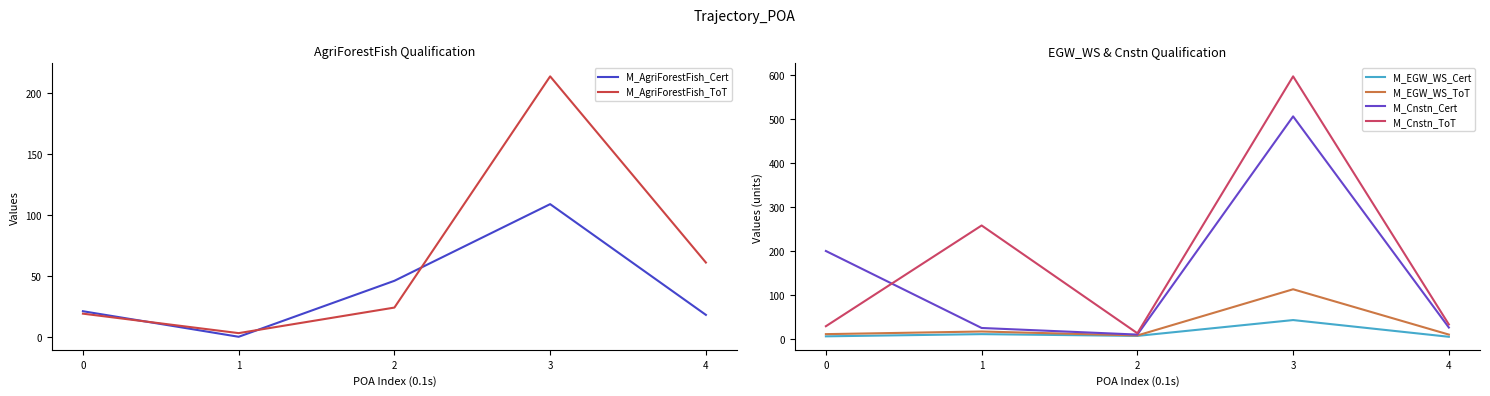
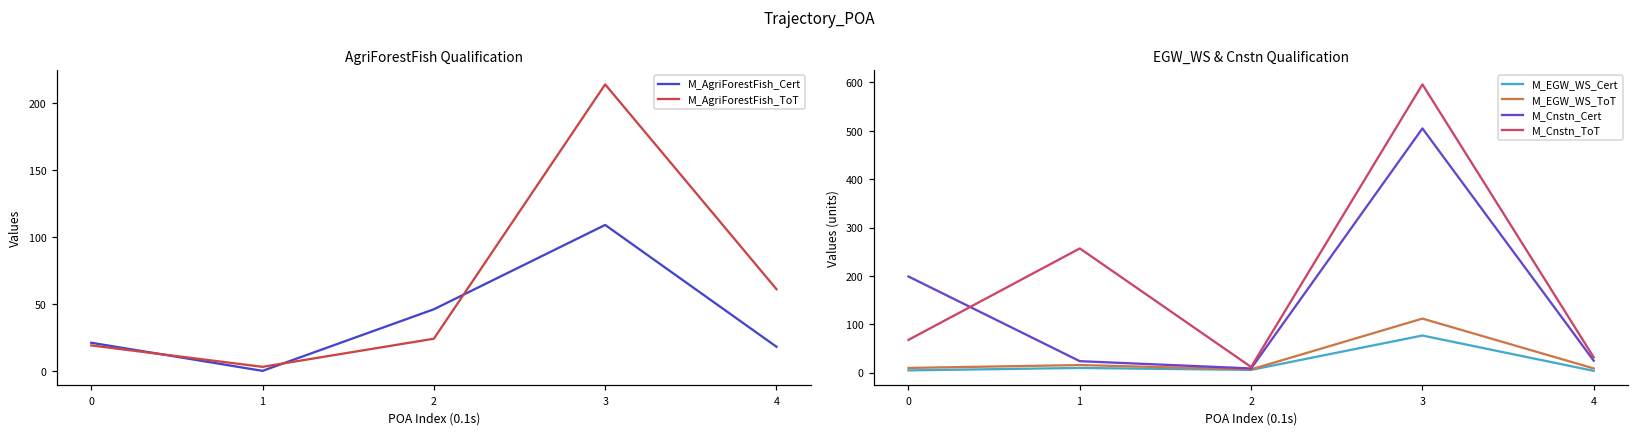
  {
    "AgriForestFish Qualification": {
      "M_AgriForestFish_Cert": {
        "1": 0,
        "2": 46,
        "3": 109,
        "4": 18
      },
      "M_AgriForestFish_ToT": {
        "1": 3,
        "2": 24,
        "3": 214,
        "4": 61
      }
    },
    "EGW_WS & Cnstn Qualification": {
      "M_EGW_WS_Cert": {
        "1": 10,
-       "3": 40
+       "3": 80
      },
      "M_EGW_WS_ToT": {
        "1": 20,
        "3": 110
      },
      "M_Cnstn_Cert": {
        "0": 200,
        "1": 20,
        "3": 510,
        "4": 30
      },
      "M_Cnstn_ToT": {
-       "0": 30,
+       "0": 70,
        "1": 260,
        "3": 600,
        "4": 30
      }
    }
  }
